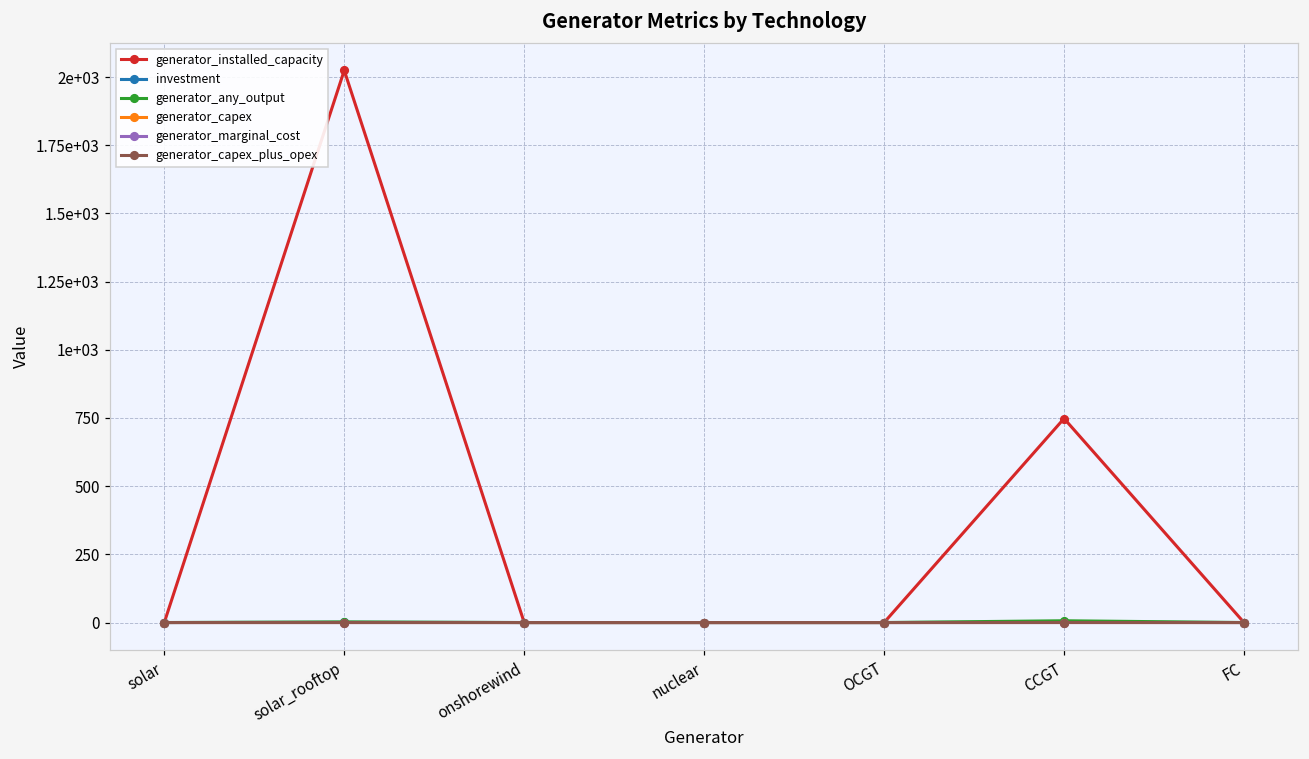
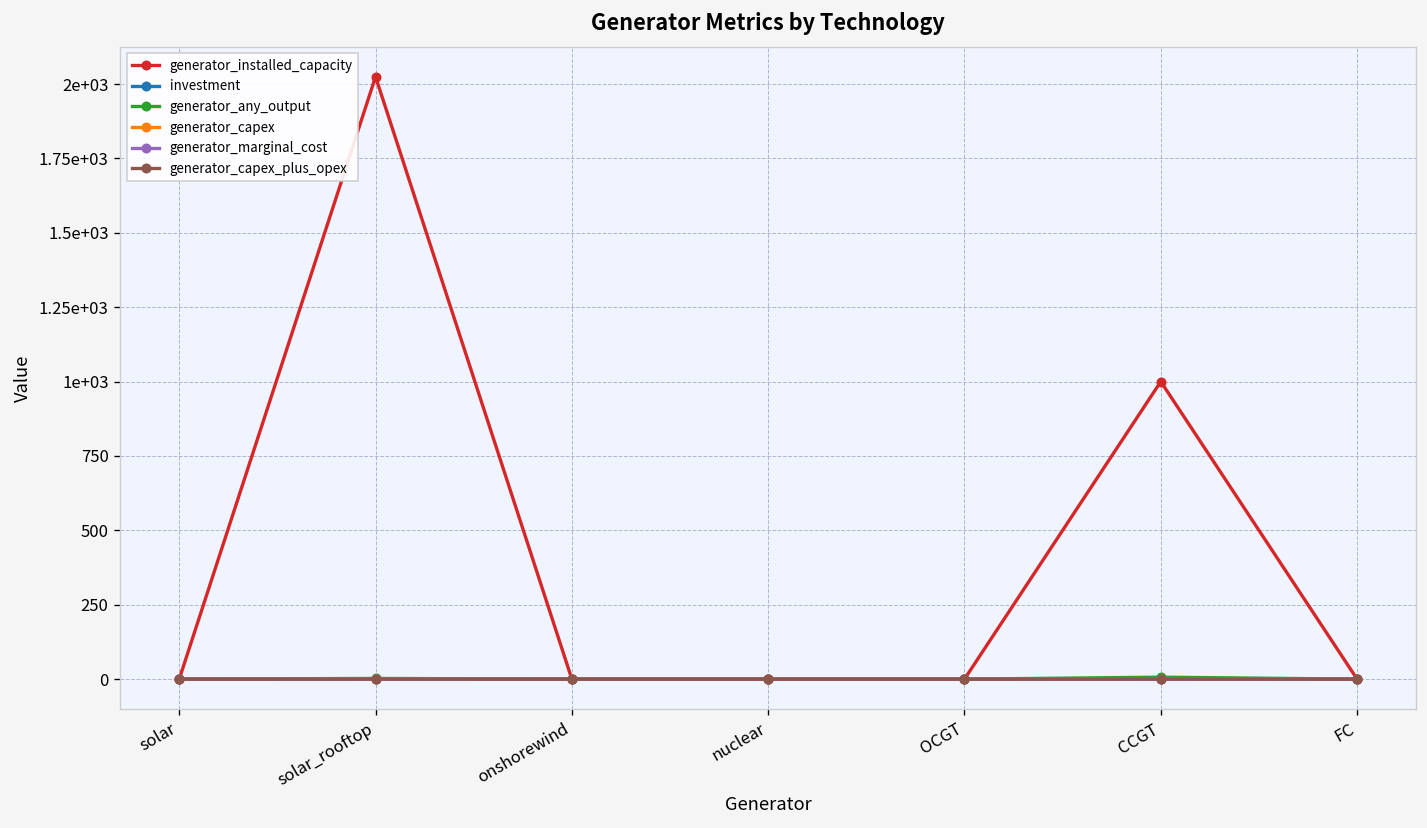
  {
    "generator_installed_capacity": {
      "solar_rooftop": 2020,
-     "CCGT": 750
+     "CCGT": 1000
    }
  }
